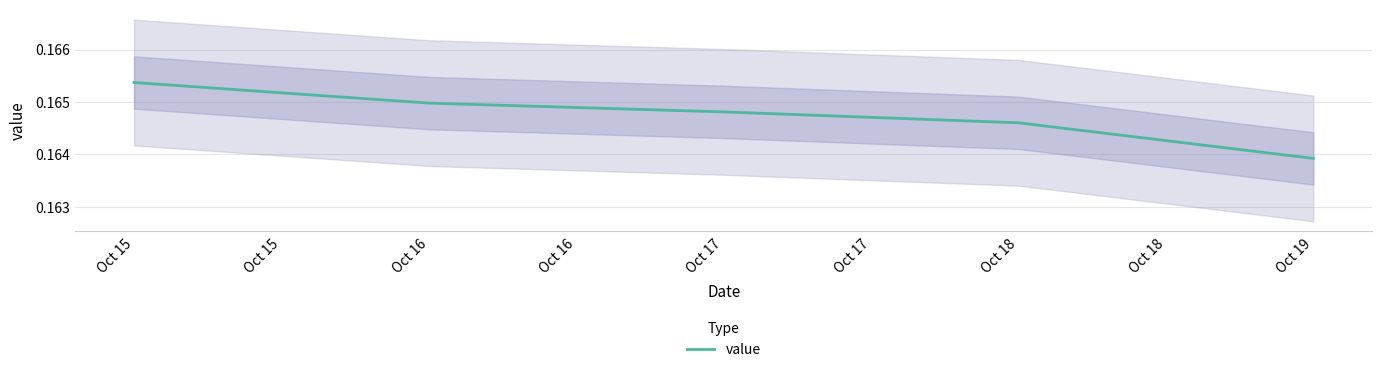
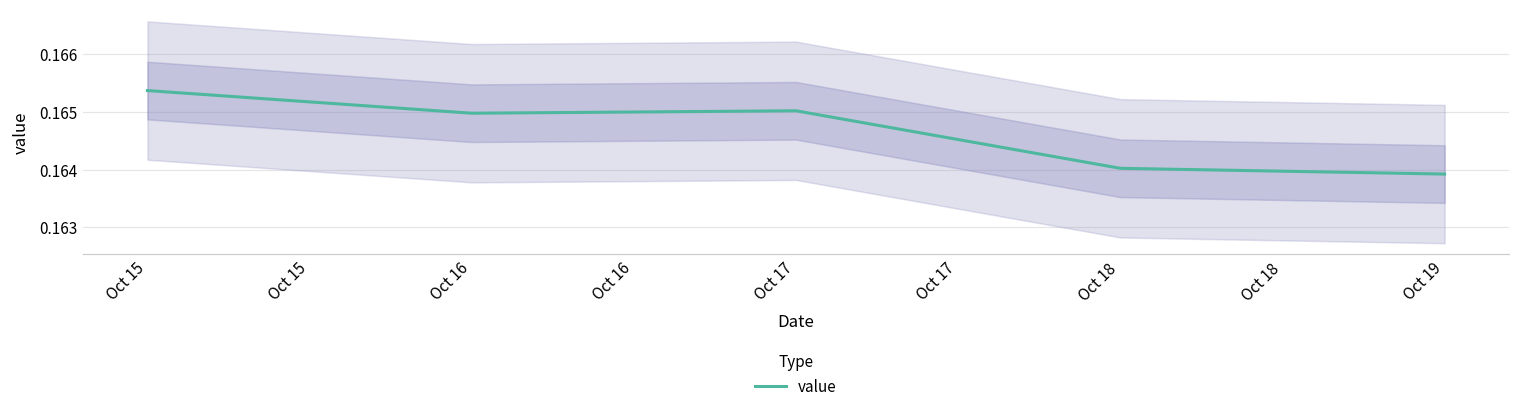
  {
    "value": {
      "Oct 15": 0.1654,
      "Oct 16": 0.1650,
-     "Oct 17": 0.1648,
-     "Oct 18": 0.1646,
+     "Oct 17": 0.1650,
+     "Oct 18": 0.1640,
      "Oct 19": 0.1639
    }
  }
